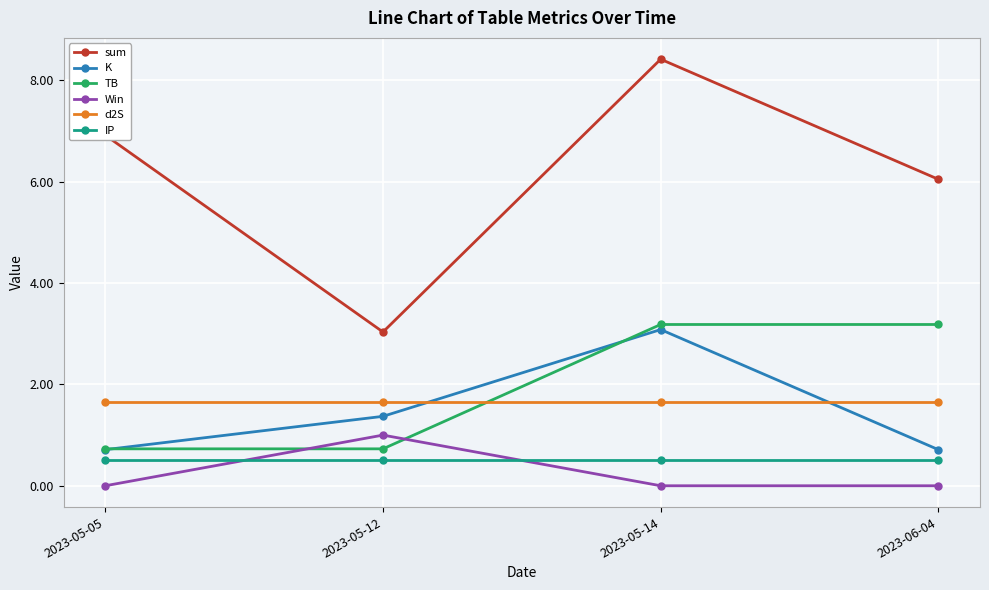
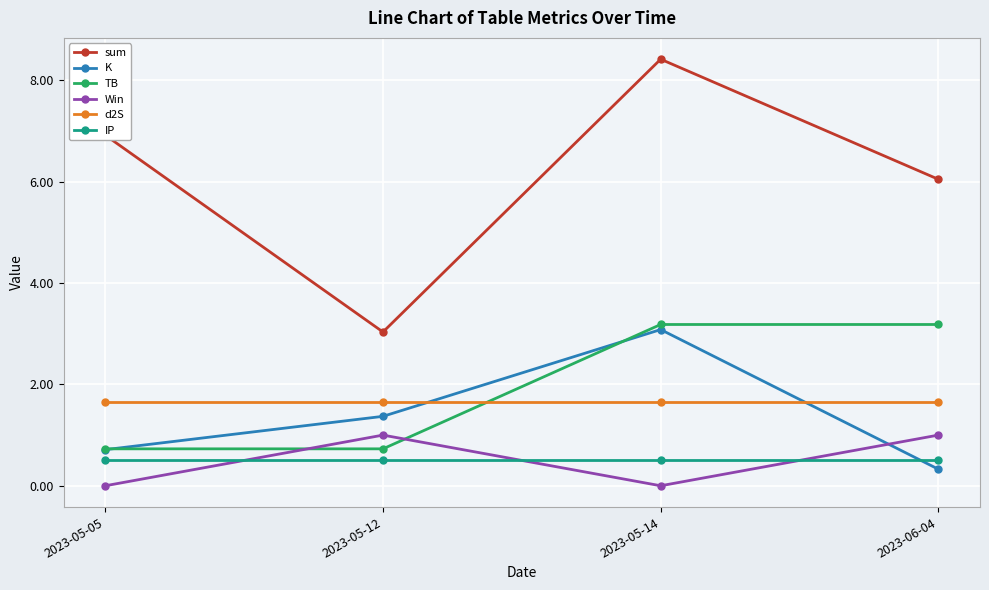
  {
    "sum": {
      "2023-05-12": 3.0,
      "2023-05-14": 8.4,
      "2023-06-04": 6.0
    },
    "K": {
      "2023-05-12": 1.4,
      "2023-05-14": 3.1,
-     "2023-06-04": 0.7
+     "2023-06-04": 0.3
    },
    "Win": {
      "2023-05-05": 0,
      "2023-05-12": 1,
      "2023-05-14": 0,
-     "2023-06-04": 0
+     "2023-06-04": 1
    },
    "d2S": {
      "2023-05-05": 1.7,
      "2023-05-12": 1.7,
      "2023-05-14": 1.7,
      "2023-06-04": 1.7
    }
  }
